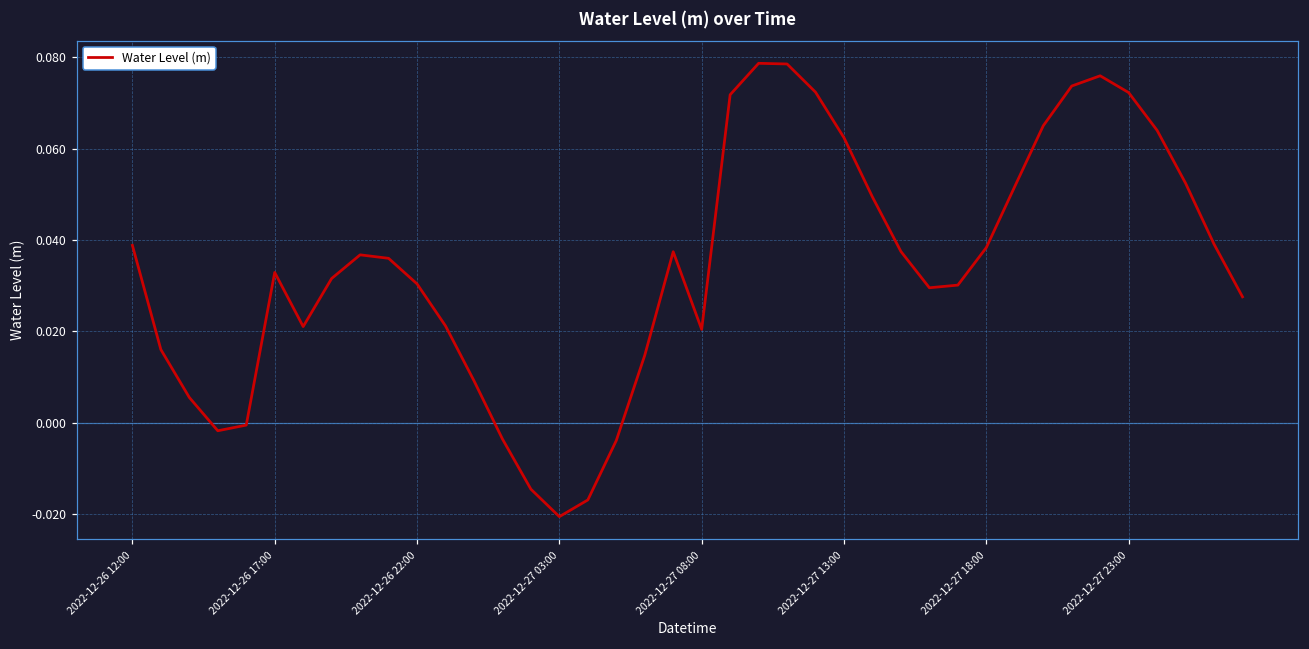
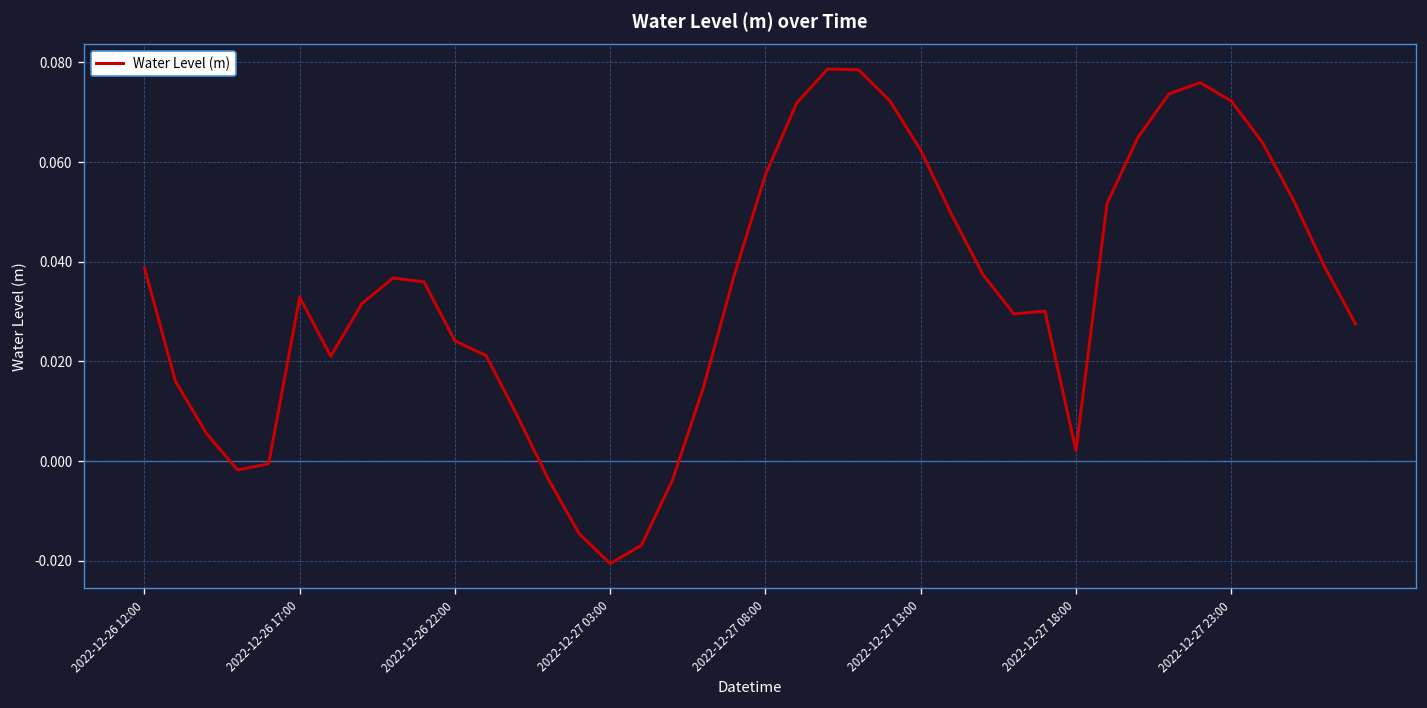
  {
    "2022-12-26 12:00": 0.039,
    "2022-12-26 17:00": 0.033,
-   "2022-12-26 22:00": 0.030,
+   "2022-12-26 22:00": 0.024,
    "2022-12-27 03:00": -0.021,
-   "2022-12-27 08:00": 0.020,
+   "2022-12-27 08:00": 0.057,
    "2022-12-27 13:00": 0.062,
-   "2022-12-27 18:00": 0.038,
+   "2022-12-27 18:00": 0.002,
    "2022-12-27 23:00": 0.072
  }
